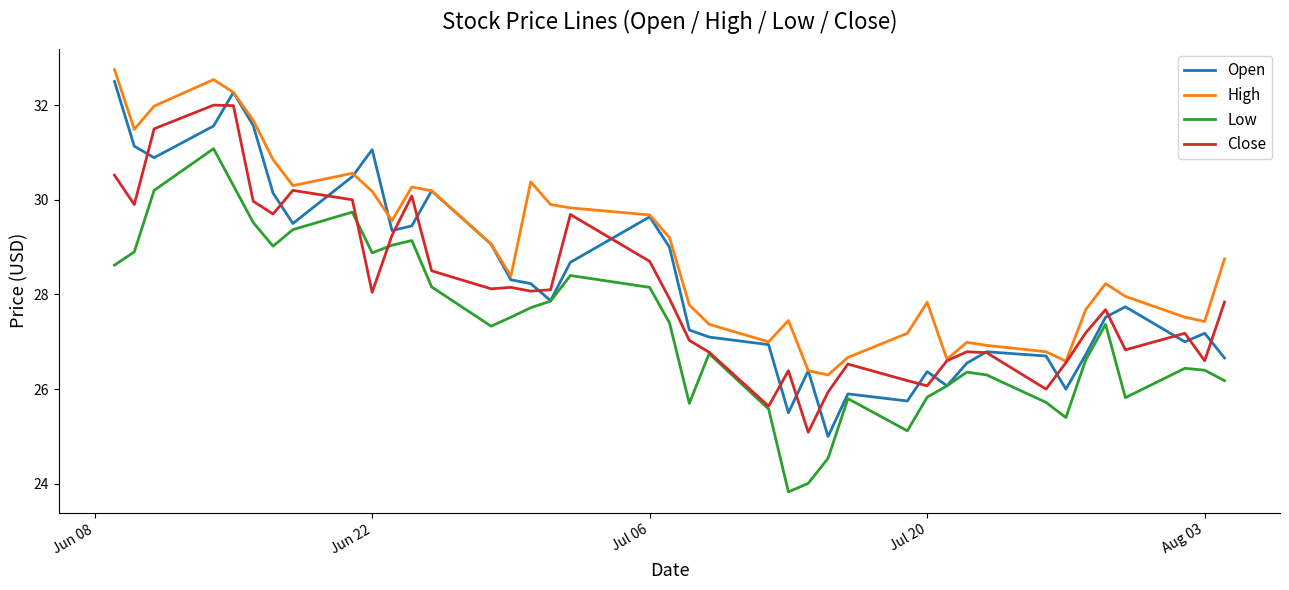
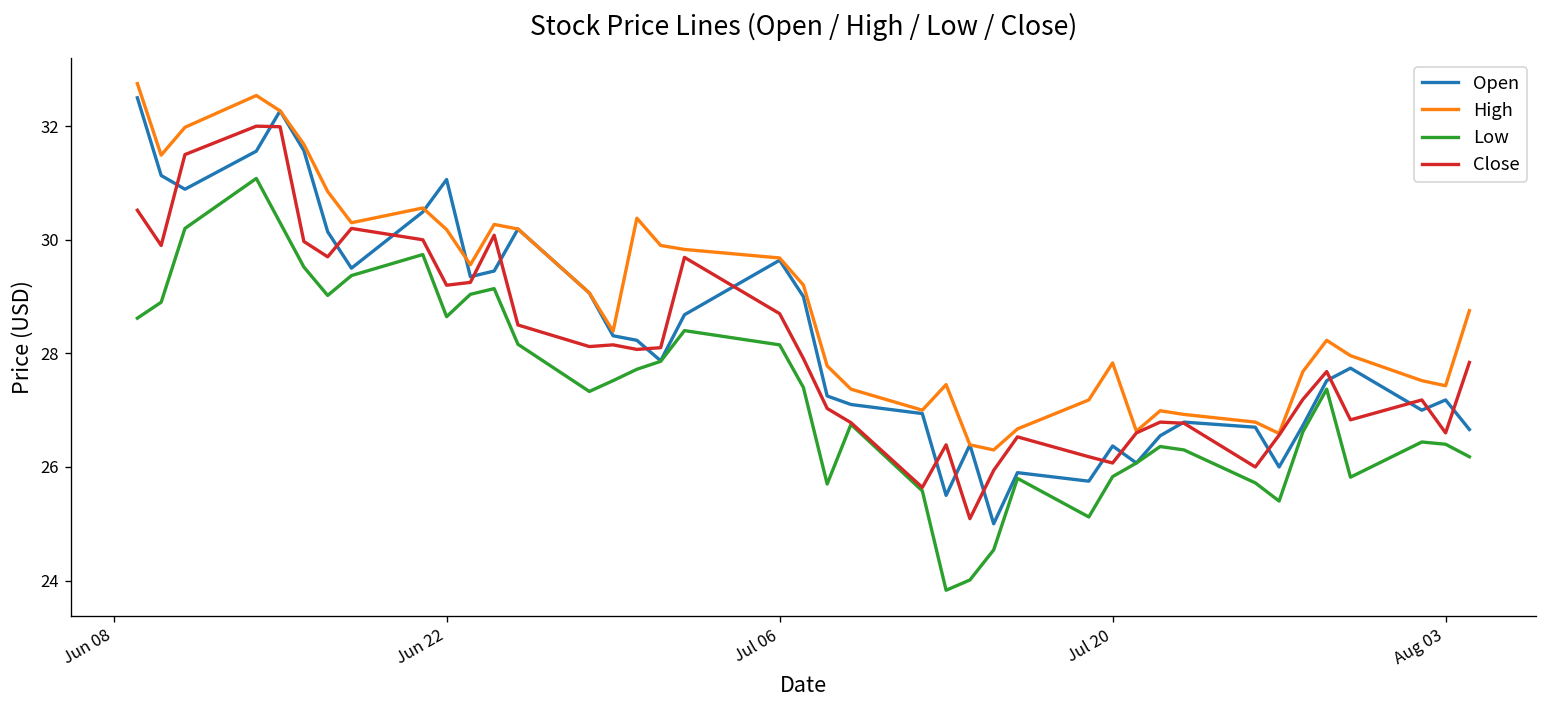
  {
    "Open": {
      "Jun 22": 31.1,
      "Jul 20": 26.4,
      "Aug 03": 27.2
    },
    "High": {
      "Jun 22": 30.2,
      "Jul 20": 27.8,
      "Aug 03": 27.4
    },
    "Low": {
-     "Jun 22": 28.9,
+     "Jun 22": 28.6,
      "Jul 06": 28.2,
      "Jul 20": 25.8,
      "Aug 03": 26.4
    },
    "Close": {
-     "Jun 22": 28.0,
+     "Jun 22": 29.2,
      "Jul 06": 28.7,
      "Jul 20": 26.1,
      "Aug 03": 26.6
    }
  }
